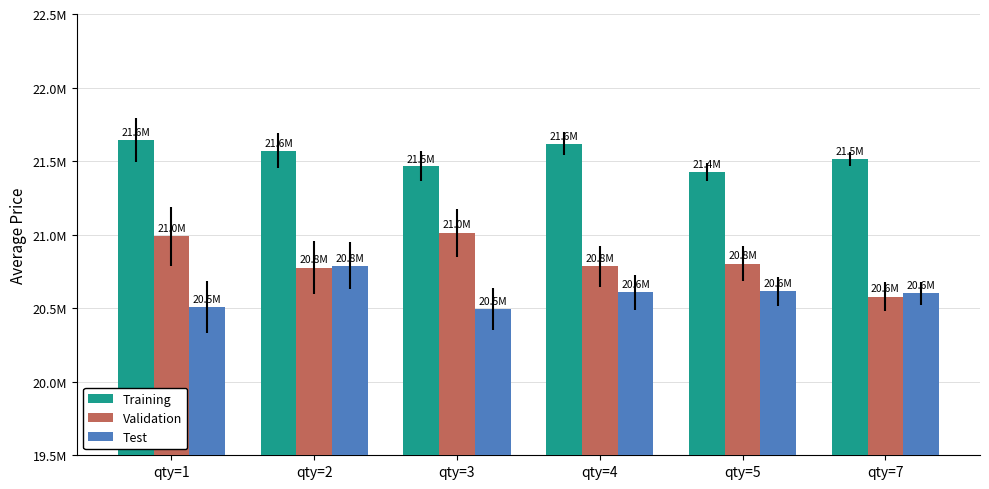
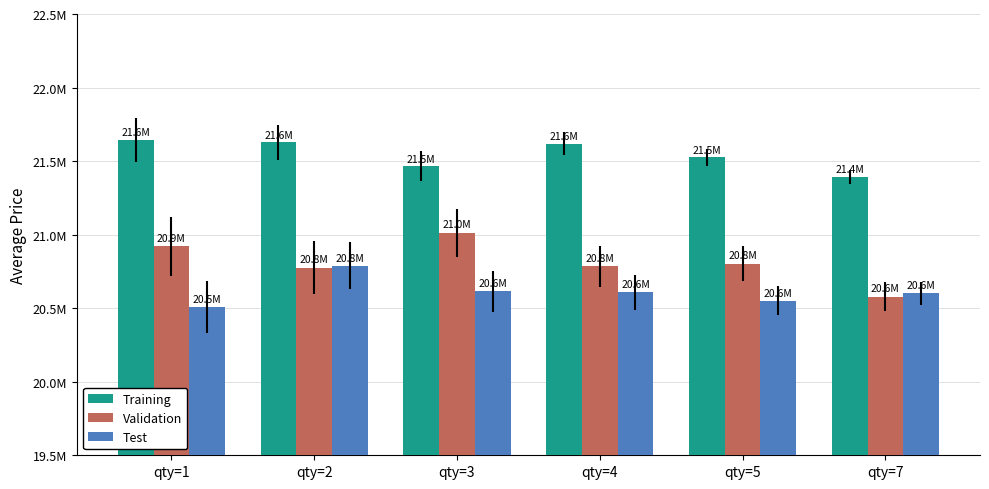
  {
    "Training": {
      "qty=1": "21.6M",
-     "qty=2": "21570000",
+     "qty=2": "21630000",
      "qty=3": "21.5M",
      "qty=4": "21.6M",
-     "qty=5": "21.4M",
-     "qty=7": "21.5M"
+     "qty=5": "21.5M",
+     "qty=7": "21.4M"
    },
    "Validation": {
-     "qty=1": "21.0M",
+     "qty=1": "20.9M",
      "qty=2": "20.8M",
      "qty=3": "21.0M",
      "qty=4": "20.8M",
      "qty=5": "20.8M",
      "qty=7": "20.6M"
    },
    "Test": {
      "qty=1": "20.5M",
      "qty=2": "20.8M",
-     "qty=3": "20.5M",
+     "qty=3": "20.6M",
      "qty=4": "20.6M",
-     "qty=5": "20610000",
+     "qty=5": "20550000",
      "qty=7": "20.6M"
    }
  }
